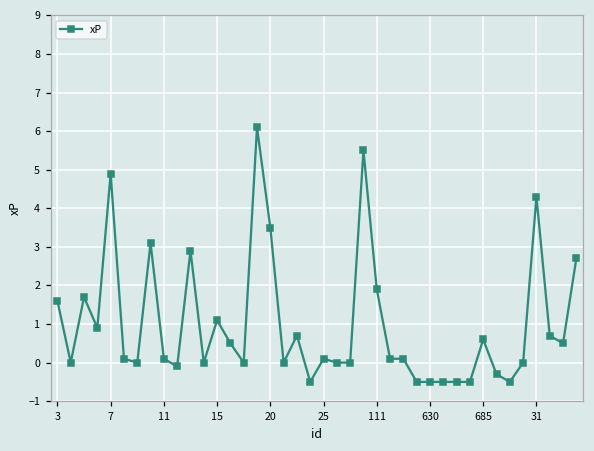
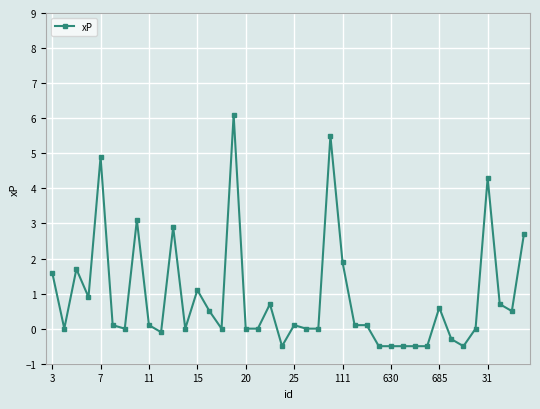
  {
-   "20": 3.5,
+   "20": 0.0,
    "111": 1.9,
    "630": -0.5,
    "685": 0.6
  }
